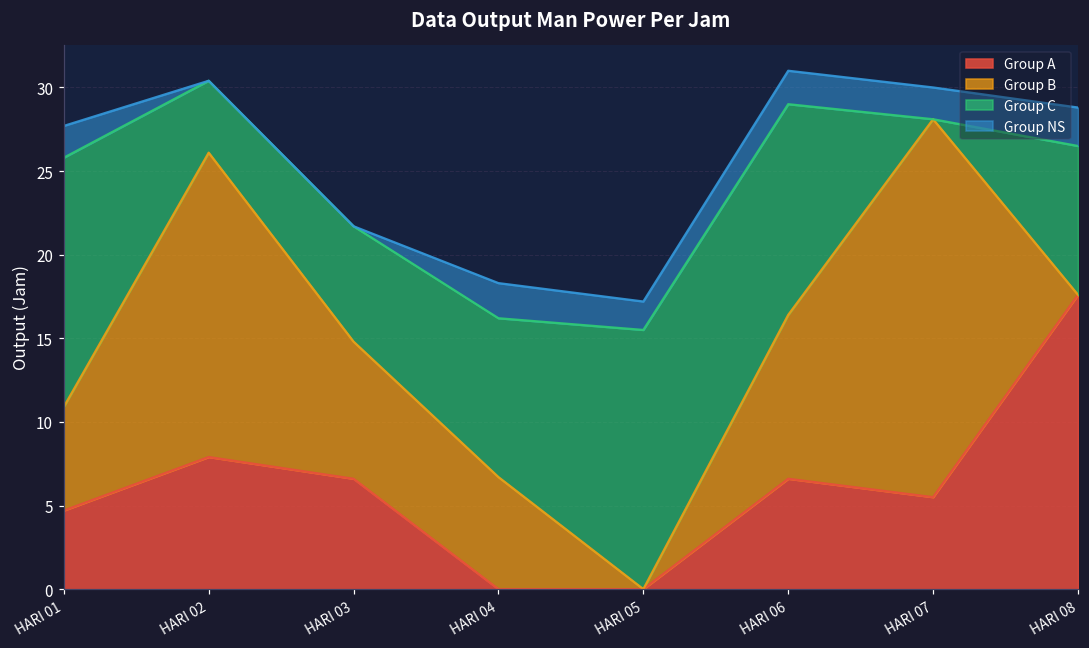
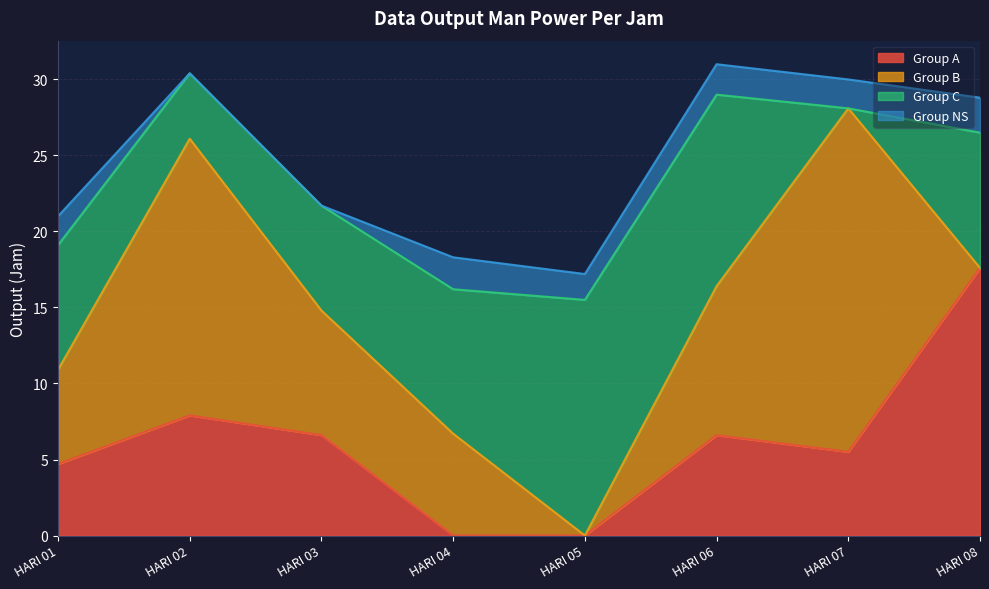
  {
    "Group A": {
      "HARI 01": 4.7,
      "HARI 02": 7.9,
      "HARI 03": 6.6,
      "HARI 04": 0.0,
      "HARI 06": 6.6,
      "HARI 07": 5.5
    },
    "Group B": {
      "HARI 01": 6.2,
      "HARI 02": 18.2,
      "HARI 03": 8.2,
      "HARI 04": 6.7,
      "HARI 06": 9.8
    },
    "Group C": {
-     "HARI 01": 14.9,
+     "HARI 01": 8.2,
      "HARI 04": 9.5,
      "HARI 05": 15.5,
      "HARI 06": 12.6,
      "HARI 08": 8.9
    },
    "Group NS": {
      "HARI 01": 1.9,
      "HARI 04": 2.1,
      "HARI 05": 1.7,
      "HARI 06": 2.0,
      "HARI 07": 1.9,
      "HARI 08": 2.3
    }
  }
